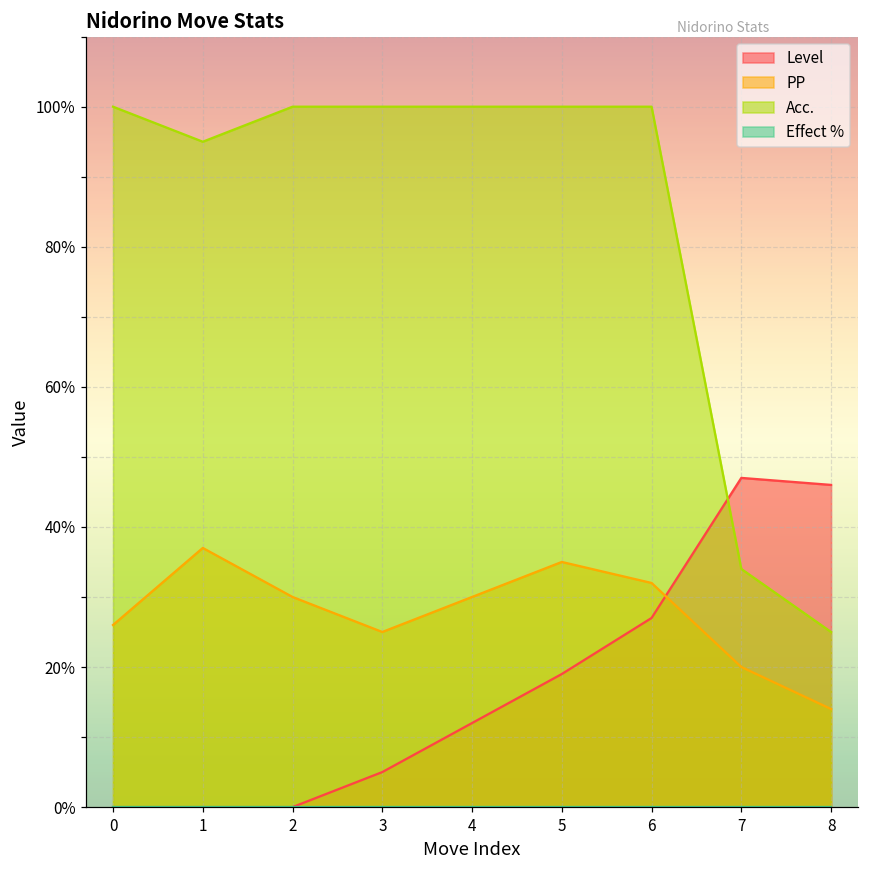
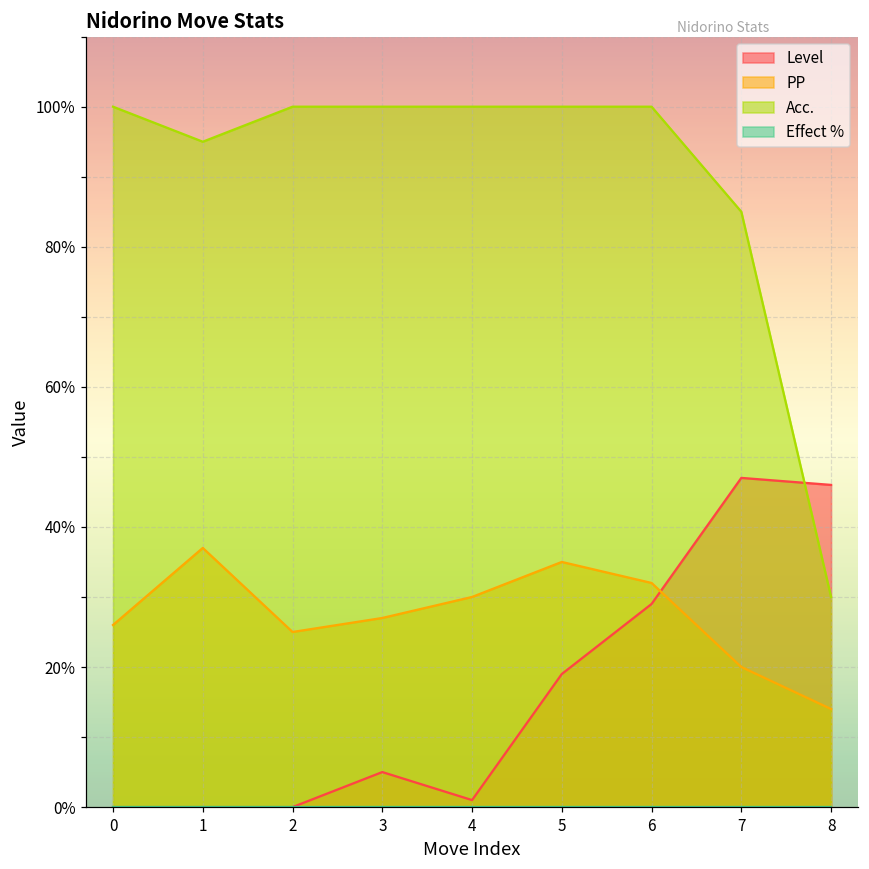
  {
    "Level": {
      "3": "5%",
-     "4": "12%",
+     "4": "1%",
      "5": "19%",
-     "6": "27%",
+     "6": "29%",
      "7": "47%",
      "8": "46%"
    },
    "PP": {
      "0": "26%",
      "1": "37%",
-     "2": "30%",
-     "3": "25%",
+     "2": "25%",
+     "3": "27%",
      "4": "30%",
      "5": "35%",
      "6": "32%",
      "7": "20%",
      "8": "14%"
    },
    "Acc.": {
      "0": "100%",
      "1": "95%",
      "2": "100%",
      "3": "100%",
      "4": "100%",
      "5": "100%",
      "6": "100%",
-     "7": "34%",
-     "8": "25%"
+     "7": "85%",
+     "8": "30%"
    },
    "Effect %": {
      "3": "0%",
      "4": "0%",
      "5": "0%",
      "6": "0%",
      "7": "0%",
      "8": "0%"
    }
  }
